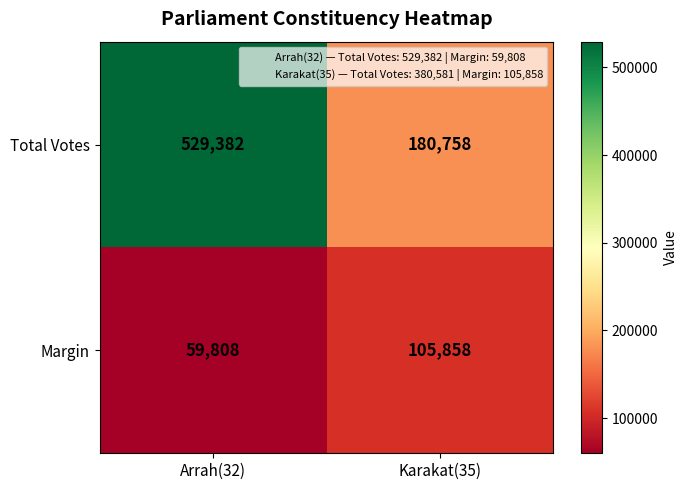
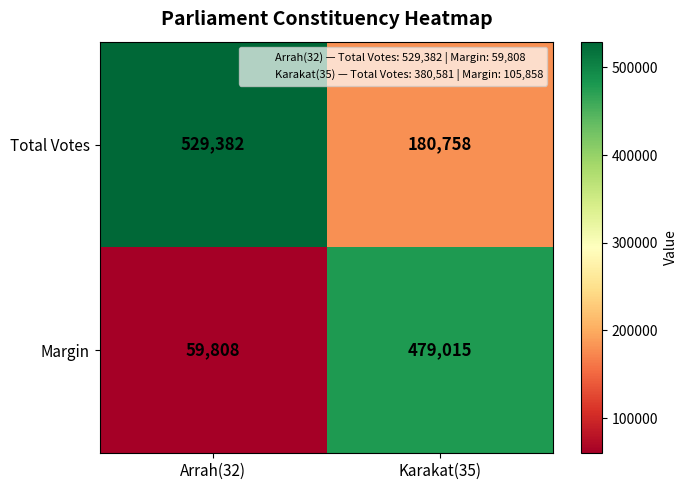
  {
    "Total Votes": {
      "Arrah(32)": "529,382",
      "Karakat(35)": "180,758"
    },
    "Margin": {
      "Arrah(32)": "59,808",
-     "Karakat(35)": "105,858"
+     "Karakat(35)": "479,015"
    }
  }
